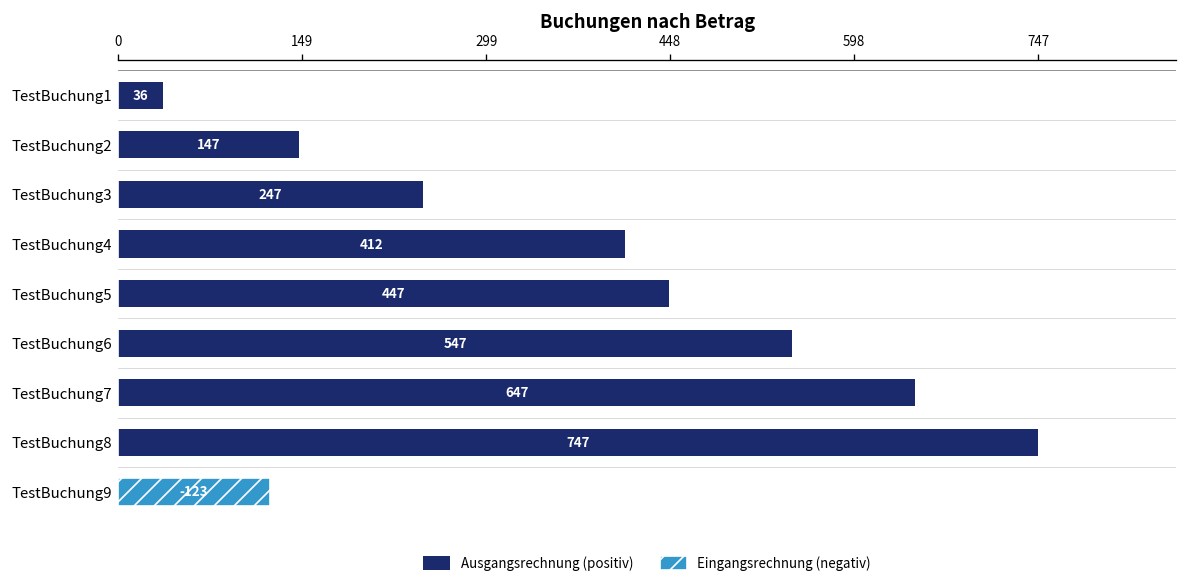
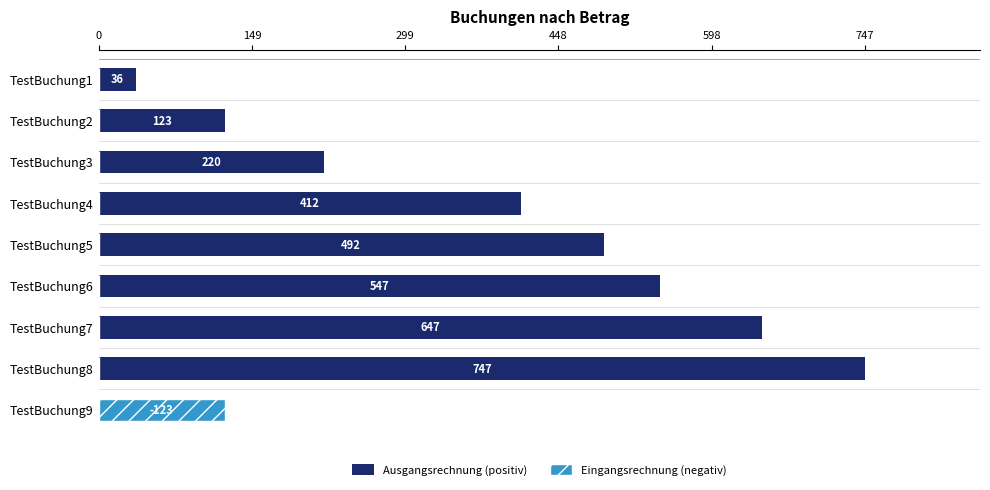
  {
    "Ausgangsrechnung (positiv)": {
      "TestBuchung1": 36,
-     "TestBuchung2": 147,
-     "TestBuchung3": 247,
+     "TestBuchung2": 123,
+     "TestBuchung3": 220,
      "TestBuchung4": 412,
-     "TestBuchung5": 447,
+     "TestBuchung5": 492,
      "TestBuchung6": 547,
      "TestBuchung7": 647,
      "TestBuchung8": 747
    },
    "Eingangsrechnung (negativ)": {
      "TestBuchung1": 0,
      "TestBuchung2": 0,
      "TestBuchung3": 0,
      "TestBuchung4": 0,
      "TestBuchung5": 0,
      "TestBuchung6": 0,
      "TestBuchung7": 0,
      "TestBuchung8": 0
    }
  }
